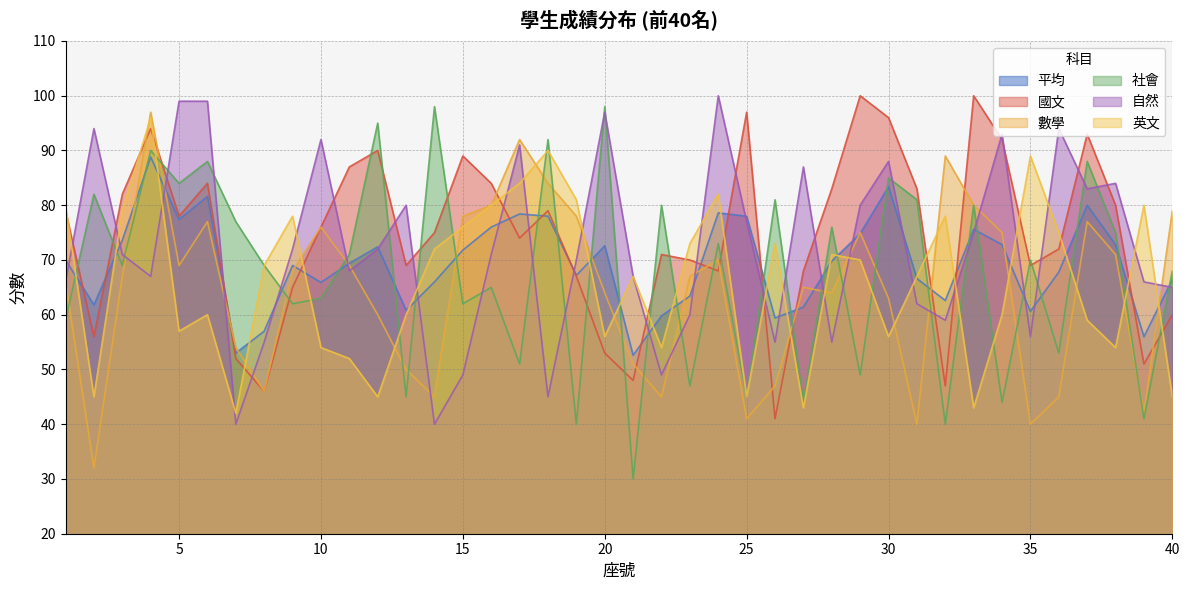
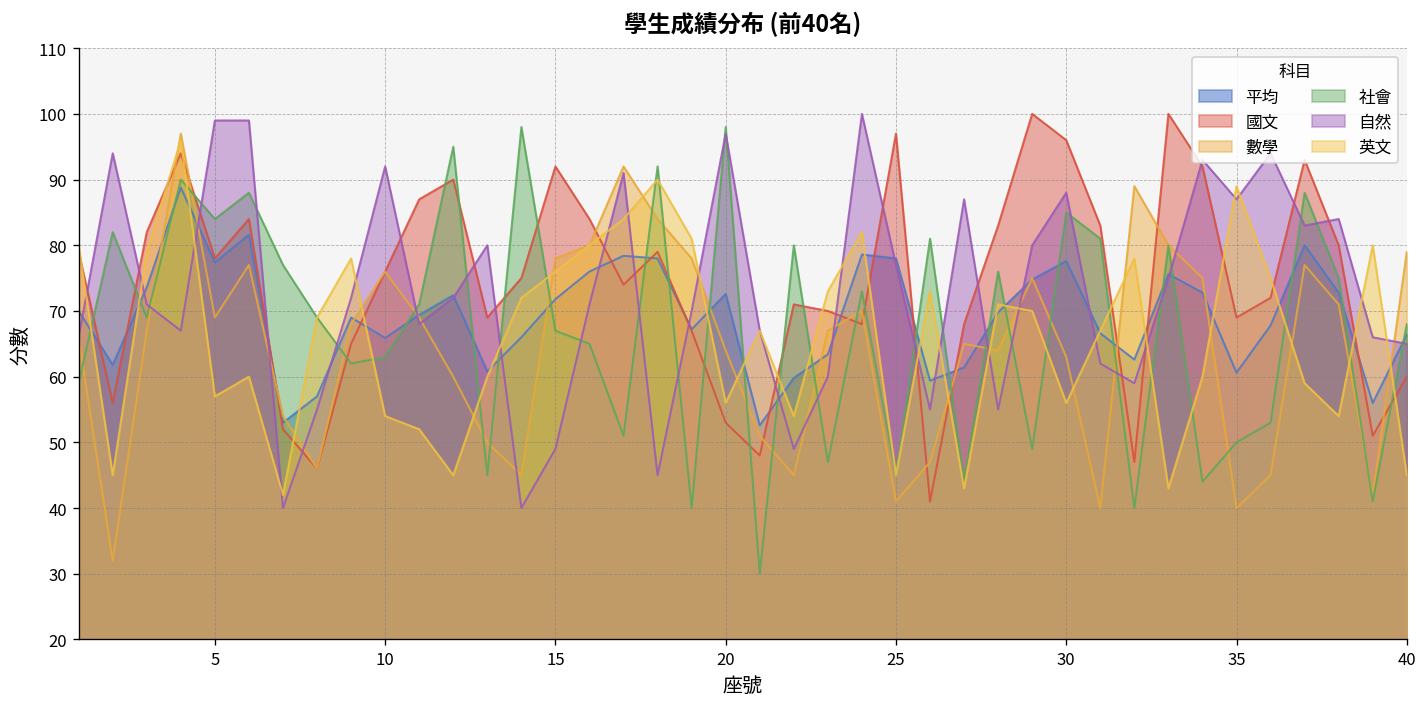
  {
    "平均": {
      "5": 77,
      "10": 66,
      "15": 72,
      "20": 73,
      "25": 78,
-     "30": 83,
+     "30": 78,
      "35": 61,
      "40": 66
    },
    "國文": {
      "5": 78,
-     "15": 89,
+     "15": 92,
      "20": 53,
      "25": 97,
      "30": 96,
      "35": 69,
      "40": 60
    },
    "社會": {
      "5": 84,
      "10": 63,
-     "15": 62,
+     "15": 67,
      "20": 98,
      "30": 85,
-     "35": 70,
+     "35": 50,
      "40": 68
    },
    "自然": {
      "5": 99,
      "10": 92,
      "15": 49,
      "20": 97,
      "25": 77,
      "30": 88,
-     "35": 56,
+     "35": 87,
      "40": 65
    }
  }
